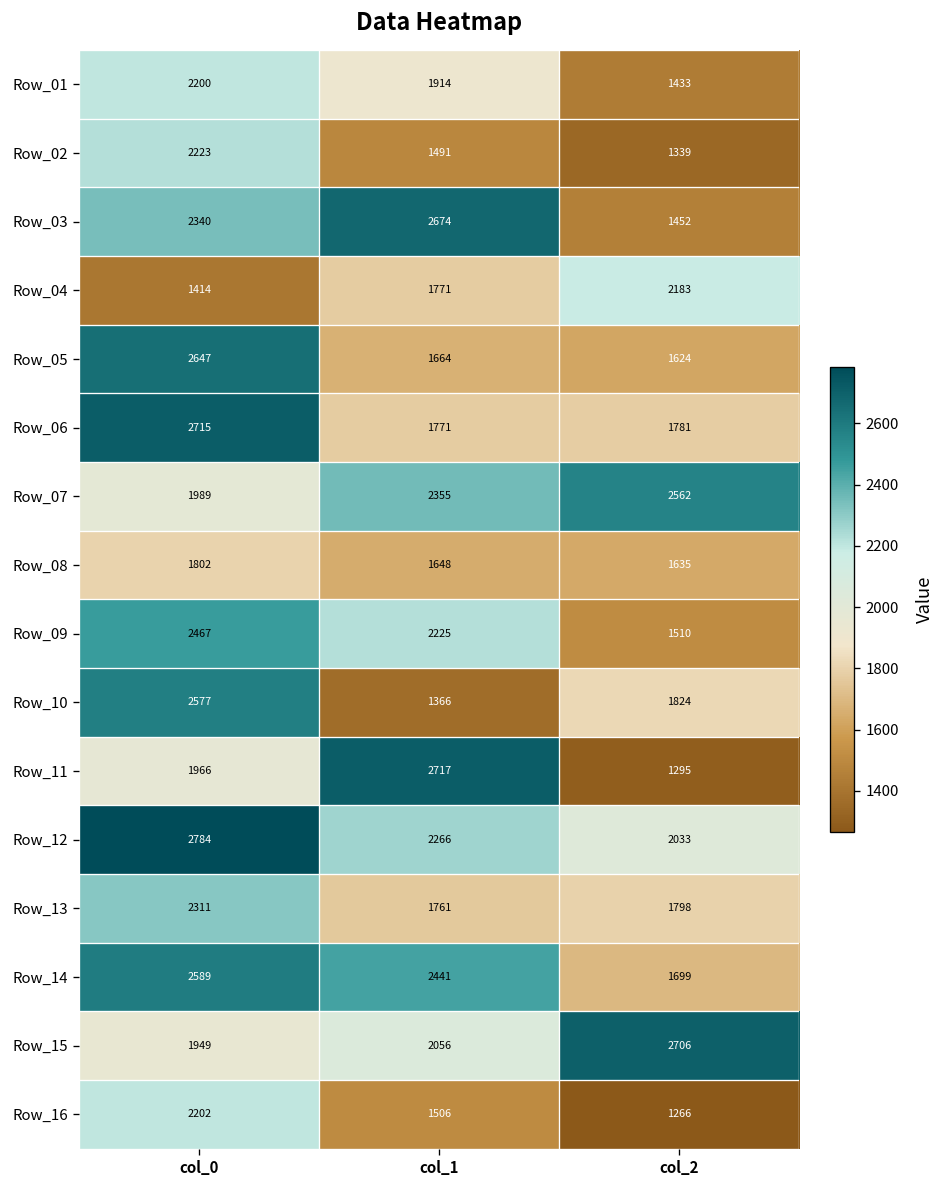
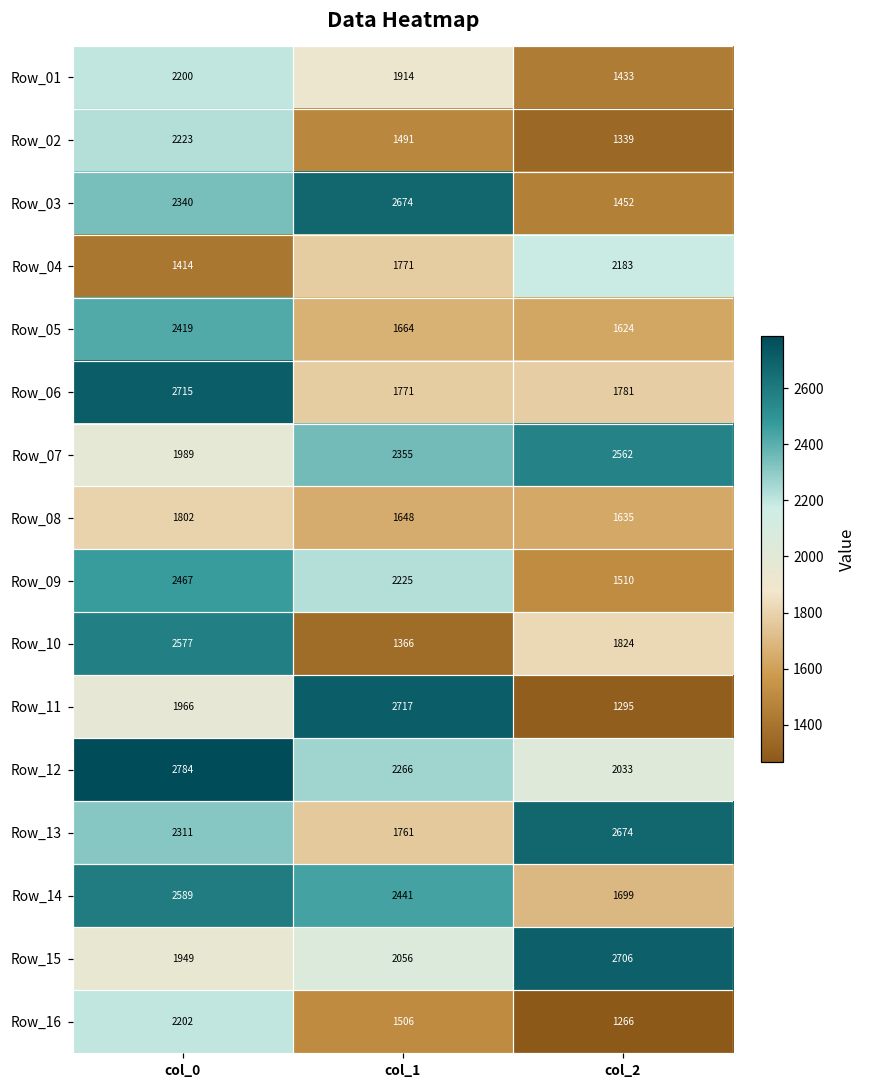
  {
    "Row_01": {
      "col_0": 2200,
      "col_1": 1914,
      "col_2": 1433
    },
    "Row_02": {
      "col_0": 2223,
      "col_1": 1491,
      "col_2": 1339
    },
    "Row_03": {
      "col_0": 2340,
      "col_1": 2674,
      "col_2": 1452
    },
    "Row_04": {
      "col_0": 1414,
      "col_1": 1771,
      "col_2": 2183
    },
    "Row_05": {
-     "col_0": 2647,
+     "col_0": 2419,
      "col_1": 1664,
      "col_2": 1624
    },
    "Row_06": {
      "col_0": 2715,
      "col_1": 1771,
      "col_2": 1781
    },
    "Row_07": {
      "col_0": 1989,
      "col_1": 2355,
      "col_2": 2562
    },
    "Row_08": {
      "col_0": 1802,
      "col_1": 1648,
      "col_2": 1635
    },
    "Row_09": {
      "col_0": 2467,
      "col_1": 2225,
      "col_2": 1510
    },
    "Row_10": {
      "col_0": 2577,
      "col_1": 1366,
      "col_2": 1824
    },
    "Row_11": {
      "col_0": 1966,
      "col_1": 2717,
      "col_2": 1295
    },
    "Row_12": {
      "col_0": 2784,
      "col_1": 2266,
      "col_2": 2033
    },
    "Row_13": {
      "col_0": 2311,
      "col_1": 1761,
-     "col_2": 1798
+     "col_2": 2674
    },
    "Row_14": {
      "col_0": 2589,
      "col_1": 2441,
      "col_2": 1699
    },
    "Row_15": {
      "col_0": 1949,
      "col_1": 2056,
      "col_2": 2706
    },
    "Row_16": {
      "col_0": 2202,
      "col_1": 1506,
      "col_2": 1266
    }
  }
